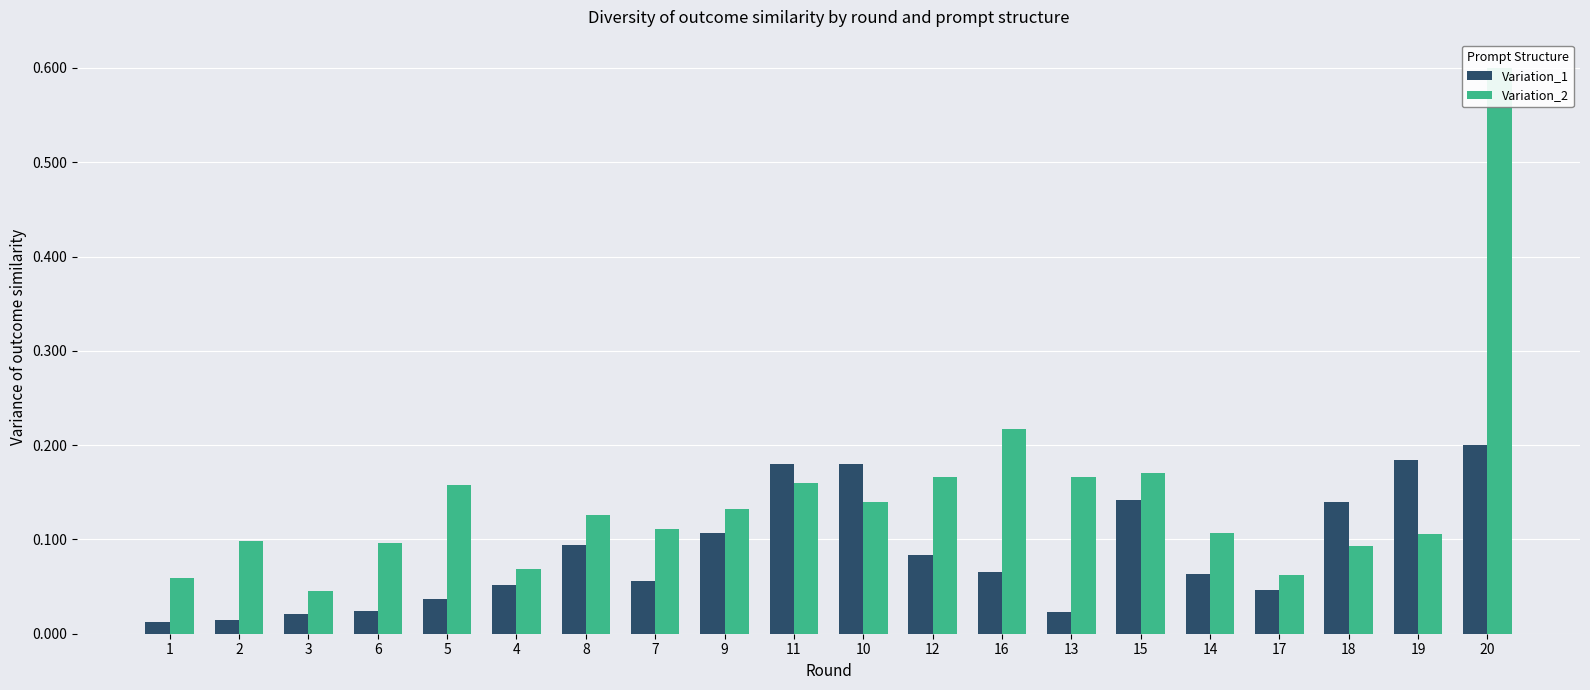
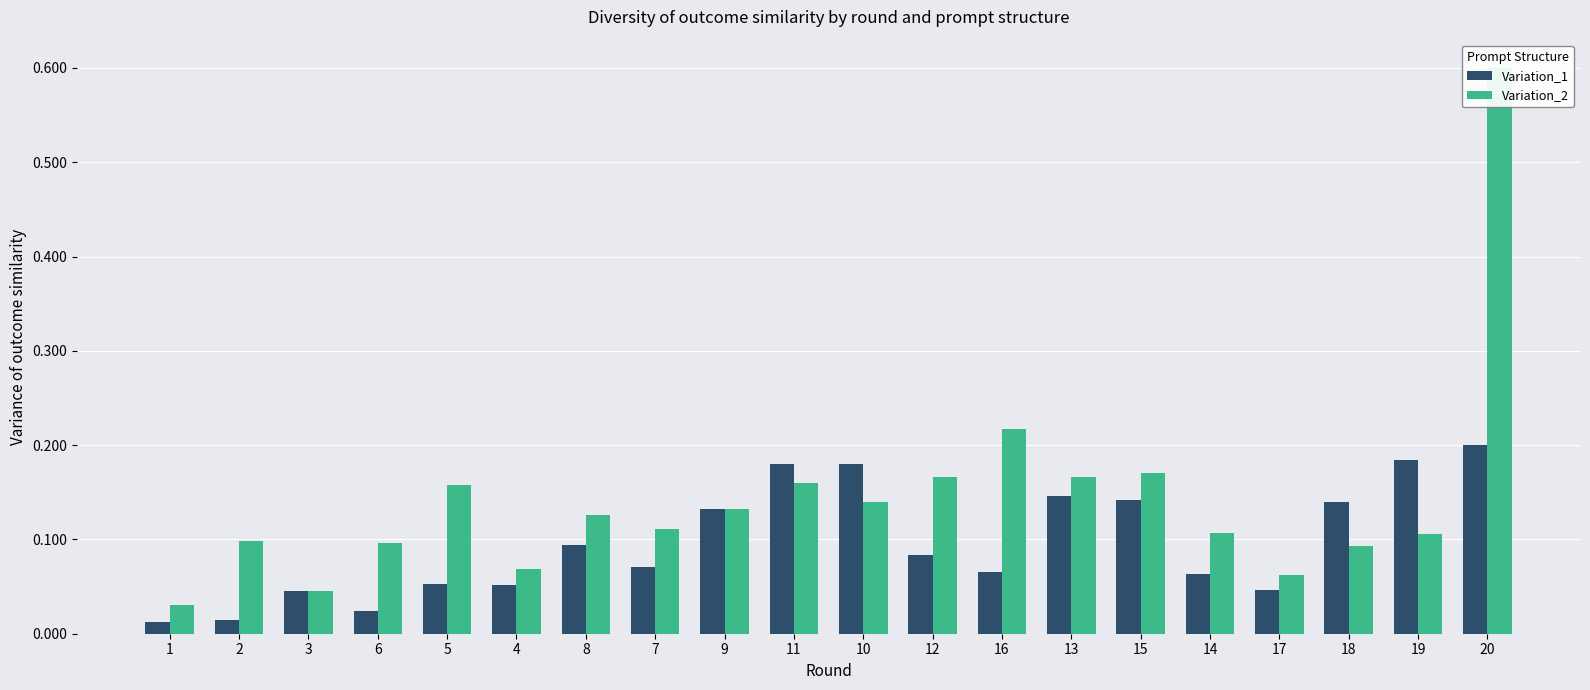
  {
    "Variation_1": {
      "1": 0.01,
      "2": 0.01,
-     "3": 0.02,
+     "3": 0.05,
      "6": 0.02,
-     "5": 0.04,
+     "5": 0.05,
      "4": 0.05,
      "8": 0.09,
-     "7": 0.06,
-     "9": 0.11,
+     "7": 0.07,
+     "9": 0.13,
      "11": 0.18,
      "10": 0.18,
      "12": 0.08,
      "16": 0.07,
-     "13": 0.02,
+     "13": 0.15,
      "15": 0.14,
      "14": 0.06,
      "17": 0.05,
      "18": 0.14,
      "19": 0.18,
      "20": 0.20
    },
    "Variation_2": {
-     "1": 0.06,
+     "1": 0.03,
      "2": 0.10,
      "3": 0.05,
      "6": 0.10,
      "5": 0.16,
      "4": 0.07,
      "8": 0.13,
      "7": 0.11,
      "9": 0.13,
      "11": 0.16,
      "10": 0.14,
      "12": 0.17,
      "16": 0.22,
      "13": 0.17,
      "15": 0.17,
      "14": 0.11,
      "17": 0.06,
      "18": 0.09,
      "19": 0.11
    }
  }
